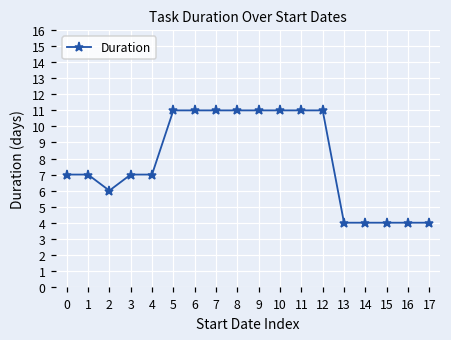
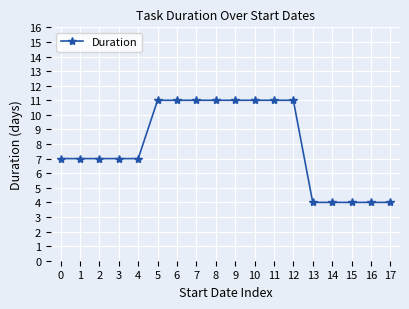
  {
    "0": 7,
    "1": 7,
-   "2": 6,
+   "2": 7,
    "3": 7,
    "4": 7,
    "5": 11,
    "6": 11,
    "7": 11,
    "8": 11,
    "9": 11,
    "10": 11,
    "11": 11,
    "12": 11,
    "13": 4,
    "14": 4,
    "15": 4,
    "16": 4,
    "17": 4
  }
